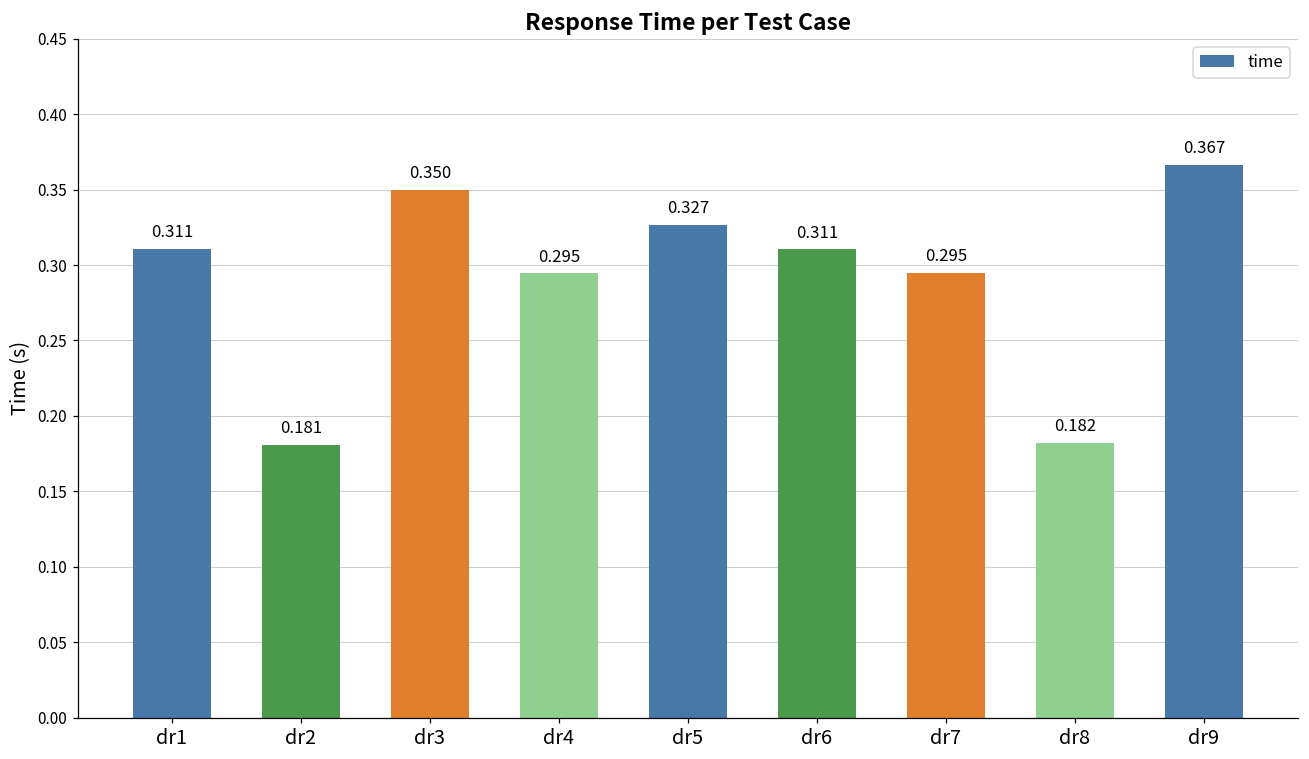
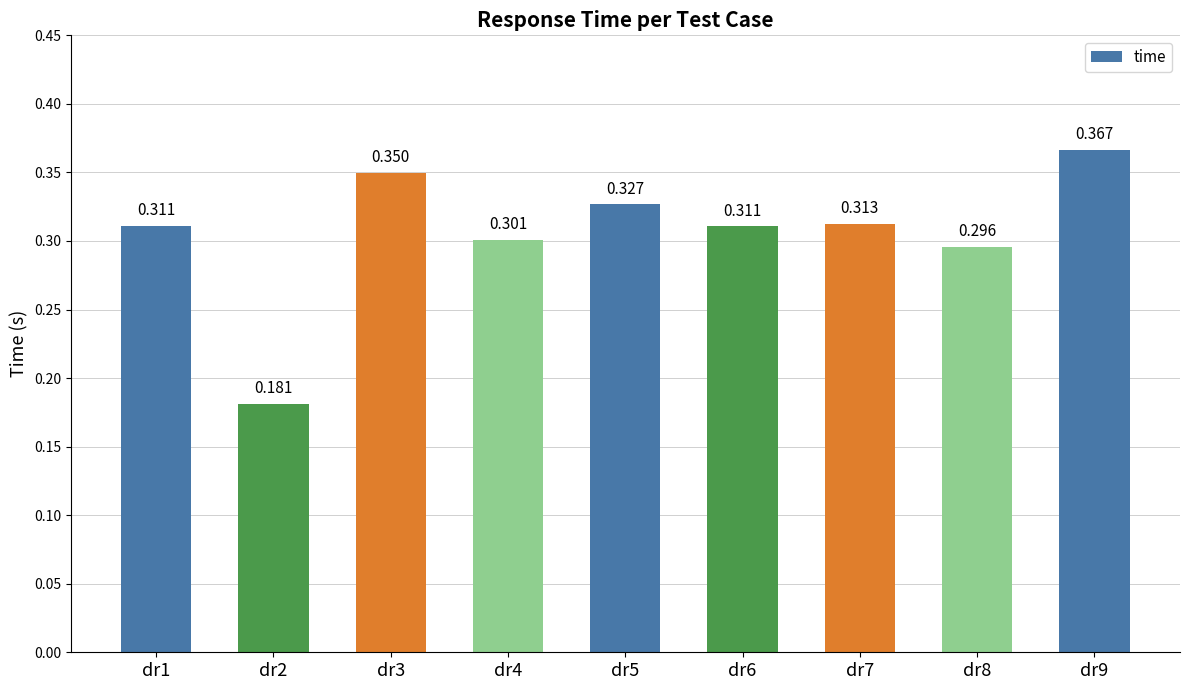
  {
    "dr1": 0.311,
    "dr2": 0.181,
    "dr3": 0.350,
-   "dr4": 0.295,
+   "dr4": 0.301,
    "dr5": 0.327,
    "dr6": 0.311,
-   "dr7": 0.295,
-   "dr8": 0.182,
+   "dr7": 0.313,
+   "dr8": 0.296,
    "dr9": 0.367
  }
